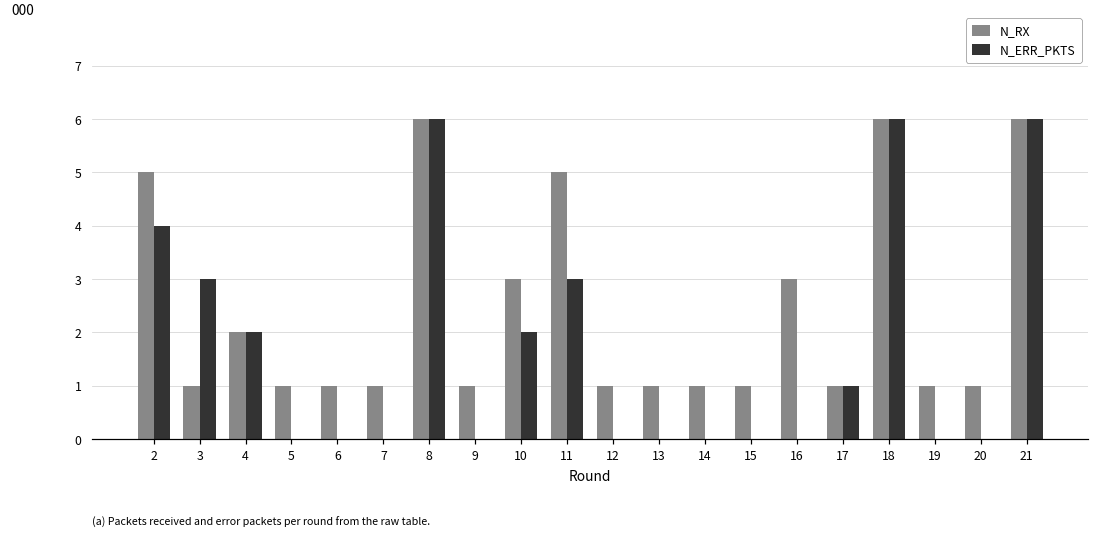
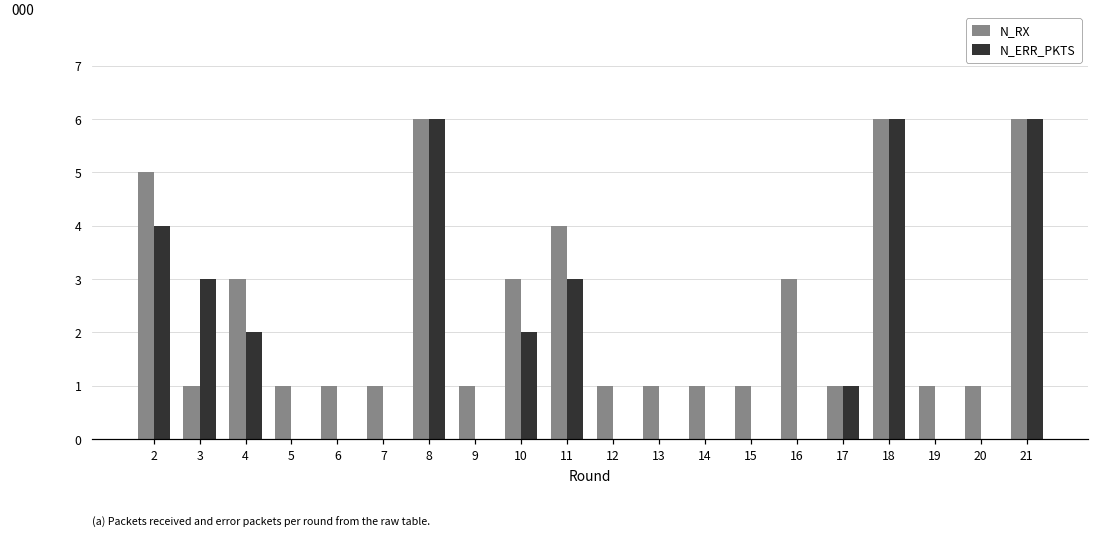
  {
    "N_RX": {
      "2": 5,
      "3": 1,
-     "4": 2,
+     "4": 3,
      "5": 1,
      "6": 1,
      "7": 1,
      "8": 6,
      "9": 1,
      "10": 3,
-     "11": 5,
+     "11": 4,
      "12": 1,
      "13": 1,
      "14": 1,
      "15": 1,
      "16": 3,
      "17": 1,
      "18": 6,
      "19": 1,
      "20": 1,
      "21": 6
    },
    "N_ERR_PKTS": {
      "2": 4,
      "3": 3,
      "4": 2,
      "5": 0,
      "6": 0,
      "7": 0,
      "8": 6,
      "9": 0,
      "10": 2,
      "11": 3,
      "12": 0,
      "13": 0,
      "14": 0,
      "15": 0,
      "16": 0,
      "17": 1,
      "18": 6,
      "19": 0,
      "20": 0,
      "21": 6
    }
  }
